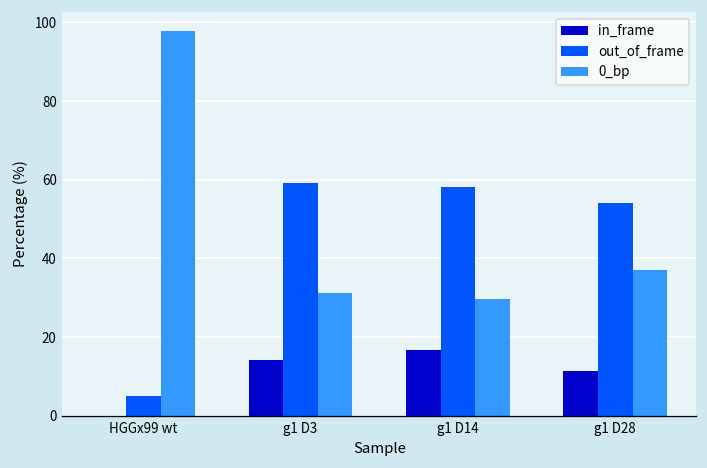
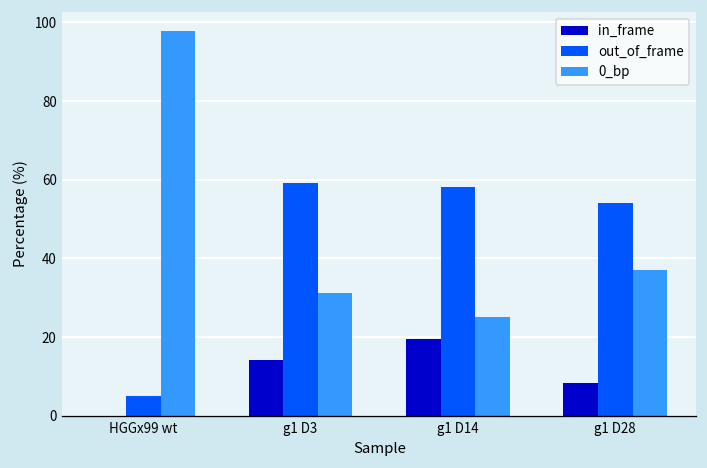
  {
    "in_frame": {
      "HGGx99 wt": 0,
      "g1 D3": 14,
-     "g1 D14": 17,
-     "g1 D28": 11
+     "g1 D14": 20,
+     "g1 D28": 8
    },
    "out_of_frame": {
      "HGGx99 wt": 5,
      "g1 D3": 59,
      "g1 D14": 58,
      "g1 D28": 54
    },
    "0_bp": {
      "HGGx99 wt": 98,
      "g1 D3": 31,
-     "g1 D14": 30,
+     "g1 D14": 25,
      "g1 D28": 37
    }
  }
